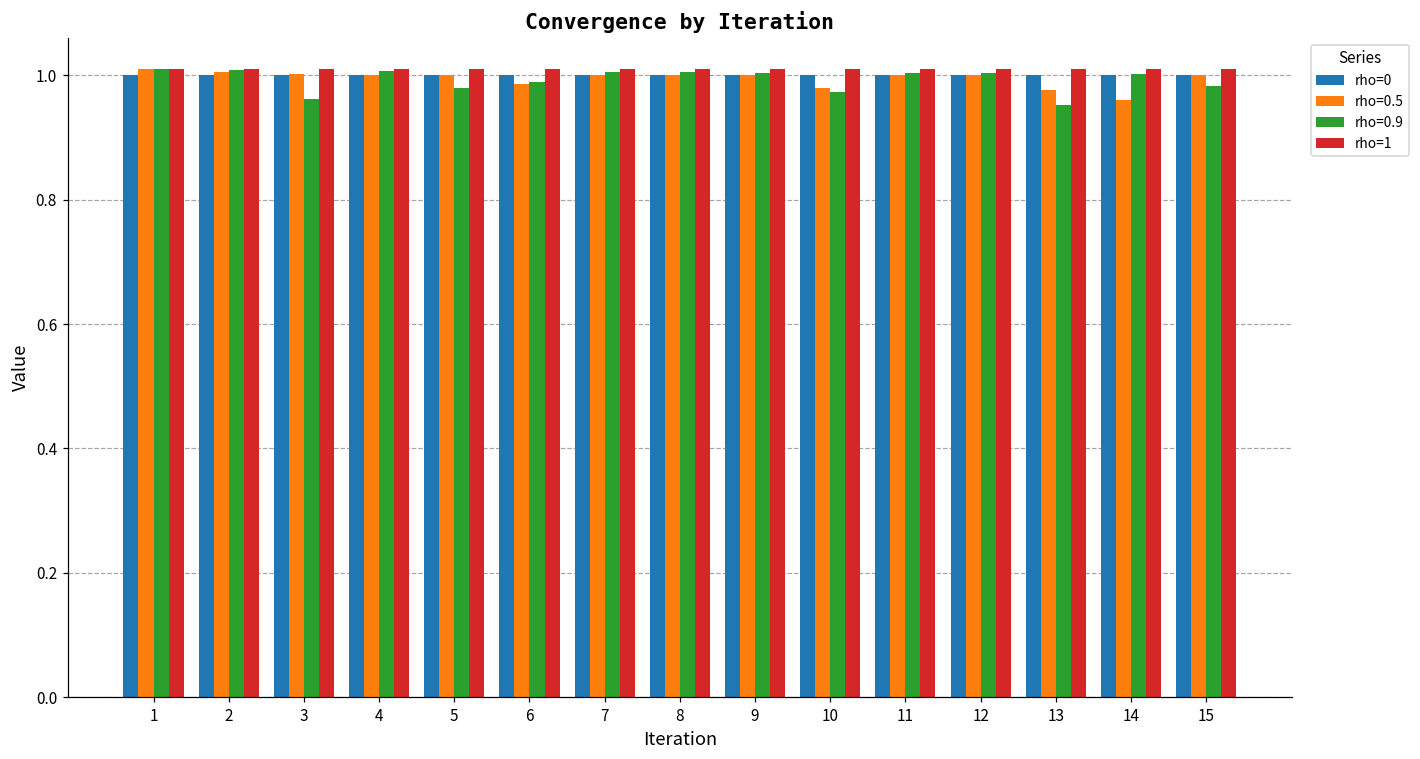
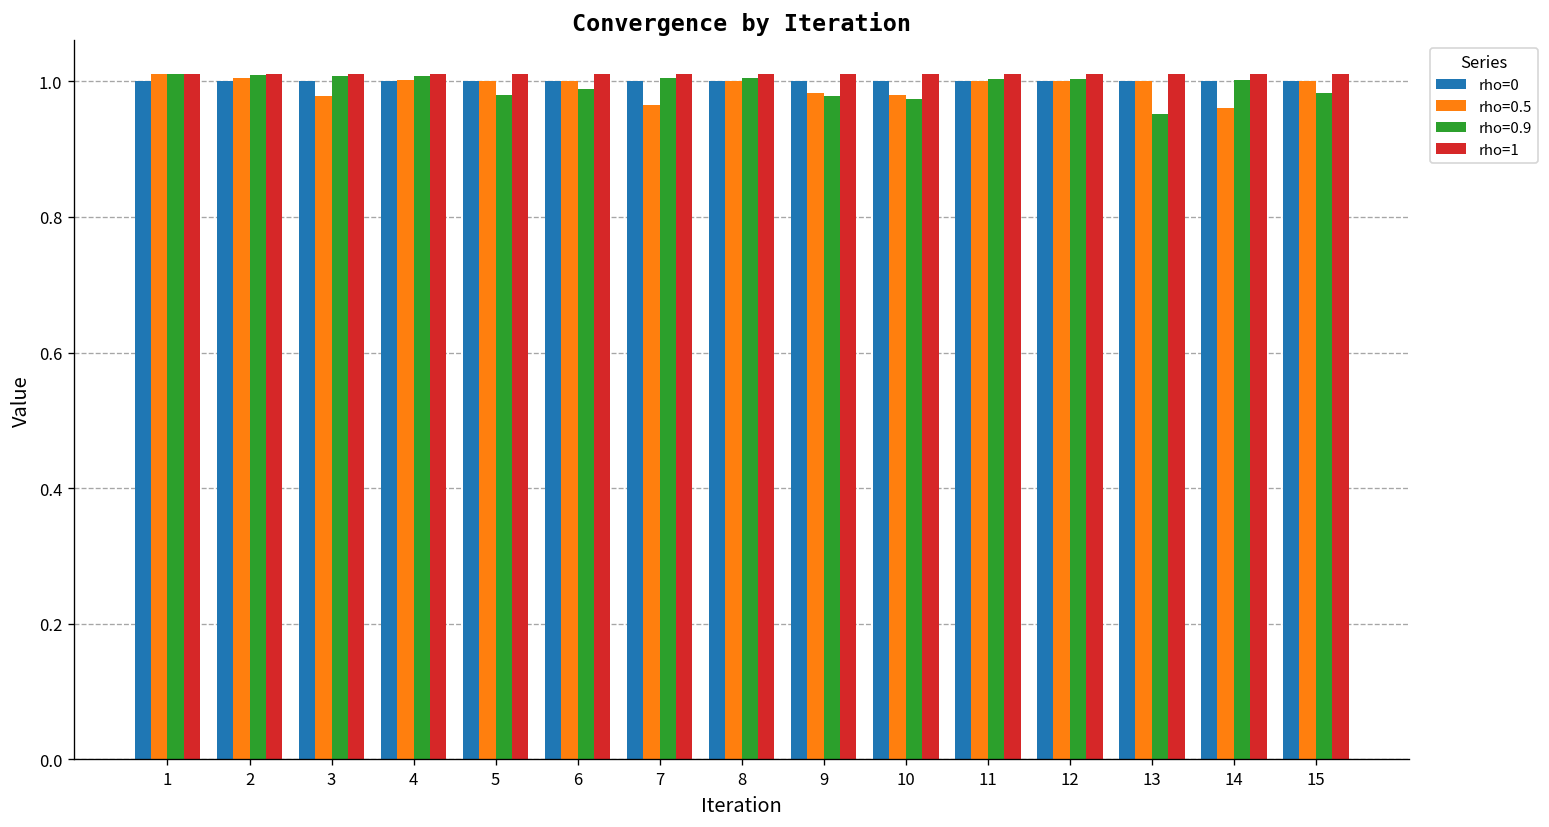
  {
    "rho=0": {
      "1": 1.00,
      "2": 1.00,
      "3": 1.00,
      "4": 1.00,
      "5": 1.00,
      "6": 1.00,
      "7": 1.00,
      "8": 1.00,
      "9": 1.00,
      "10": 1.00,
      "11": 1.00,
      "12": 1.00,
      "13": 1.00,
      "14": 1.00,
      "15": 1.00
    },
    "rho=0.5": {
      "1": 1.01,
      "2": 1.01,
-     "3": 1.00,
+     "3": 0.98,
      "4": 1.00,
      "5": 1.00,
-     "6": 0.99,
-     "7": 1.00,
+     "6": 1.00,
+     "7": 0.96,
      "8": 1.00,
-     "9": 1.00,
+     "9": 0.98,
      "10": 0.98,
      "11": 1.00,
      "12": 1.00,
-     "13": 0.98,
+     "13": 1.00,
      "14": 0.96,
      "15": 1.00
    },
    "rho=0.9": {
      "1": 1.01,
      "2": 1.01,
-     "3": 0.96,
+     "3": 1.01,
      "4": 1.01,
      "5": 0.98,
      "6": 0.99,
      "7": 1.01,
      "8": 1.00,
-     "9": 1.00,
+     "9": 0.98,
      "10": 0.97,
      "11": 1.00,
      "12": 1.00,
      "13": 0.95,
      "14": 1.00,
      "15": 0.98
    },
    "rho=1": {
      "1": 1.01,
      "2": 1.01,
      "3": 1.01,
      "4": 1.01,
      "5": 1.01,
      "6": 1.01,
      "7": 1.01,
      "8": 1.01,
      "9": 1.01,
      "10": 1.01,
      "11": 1.01,
      "12": 1.01,
      "13": 1.01,
      "14": 1.01,
      "15": 1.01
    }
  }
